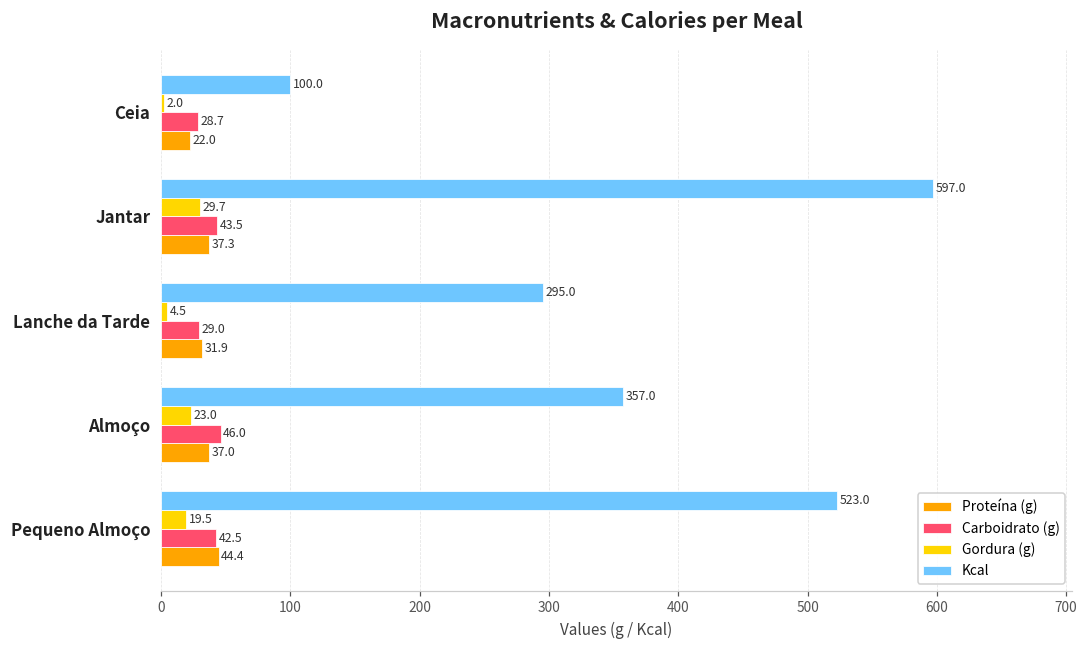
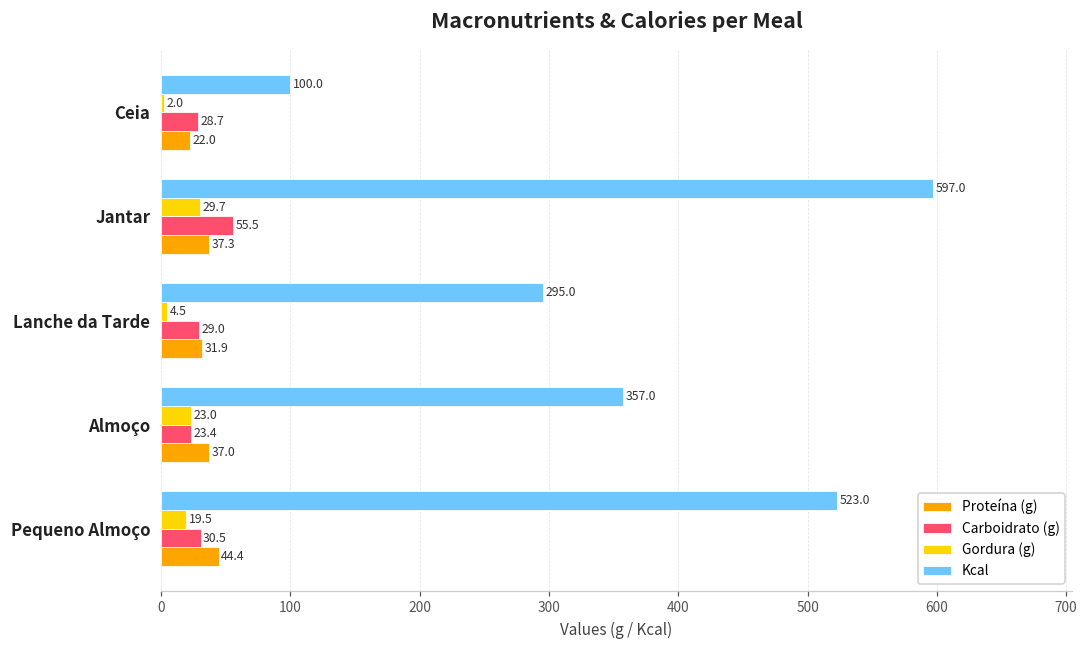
  {
    "Carboidrato (g)": {
      "Ceia": 28.7,
-     "Jantar": 43.5,
+     "Jantar": 55.5,
      "Lanche da Tarde": 29.0,
-     "Almoço": 46.0,
-     "Pequeno Almoço": 42.5
+     "Almoço": 23.4,
+     "Pequeno Almoço": 30.5
    },
    "Kcal": {
      "Ceia": 100.0,
      "Jantar": 597.0,
      "Lanche da Tarde": 295.0,
      "Almoço": 357.0,
      "Pequeno Almoço": 523.0
    }
  }
